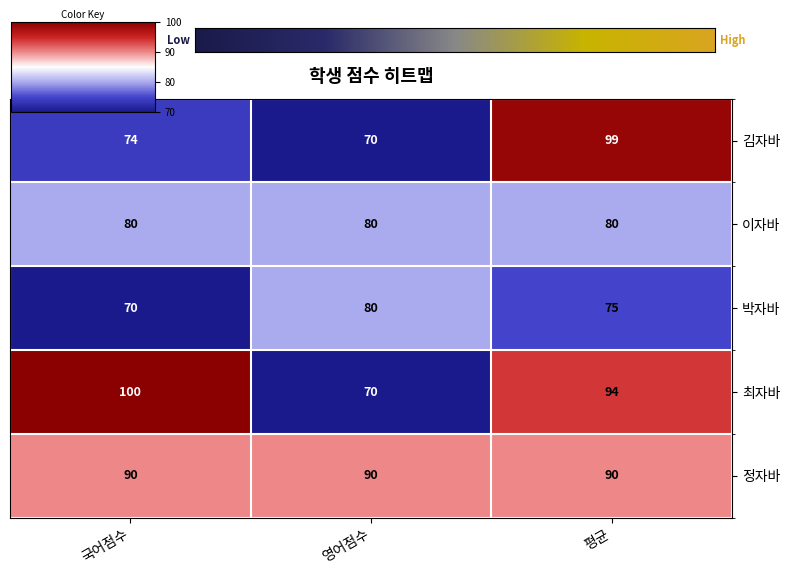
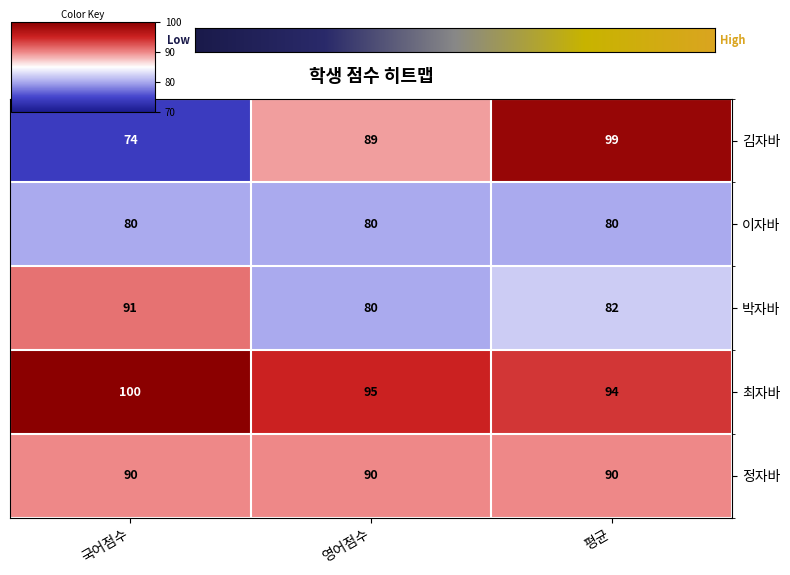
  {
    "김자바": {
      "국어점수": 74,
-     "영어점수": 70,
+     "영어점수": 89,
      "평균": 99
    },
    "이자바": {
      "국어점수": 80,
      "영어점수": 80,
      "평균": 80
    },
    "박자바": {
-     "국어점수": 70,
+     "국어점수": 91,
      "영어점수": 80,
-     "평균": 75
+     "평균": 82
    },
    "최자바": {
      "국어점수": 100,
-     "영어점수": 70,
+     "영어점수": 95,
      "평균": 94
    },
    "정자바": {
      "국어점수": 90,
      "영어점수": 90,
      "평균": 90
    }
  }
